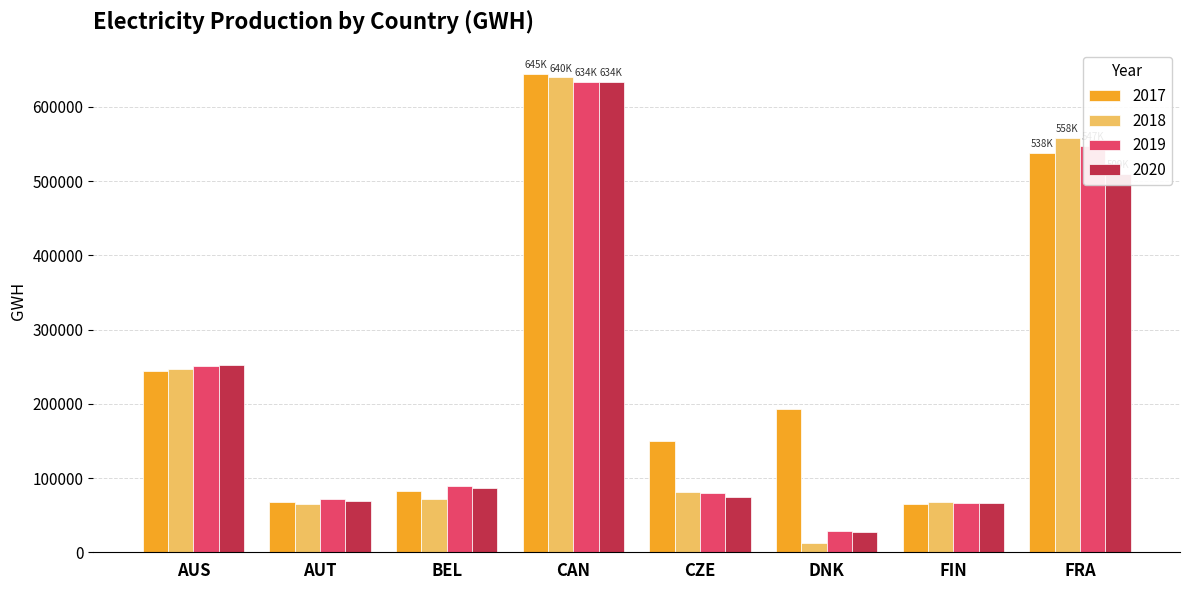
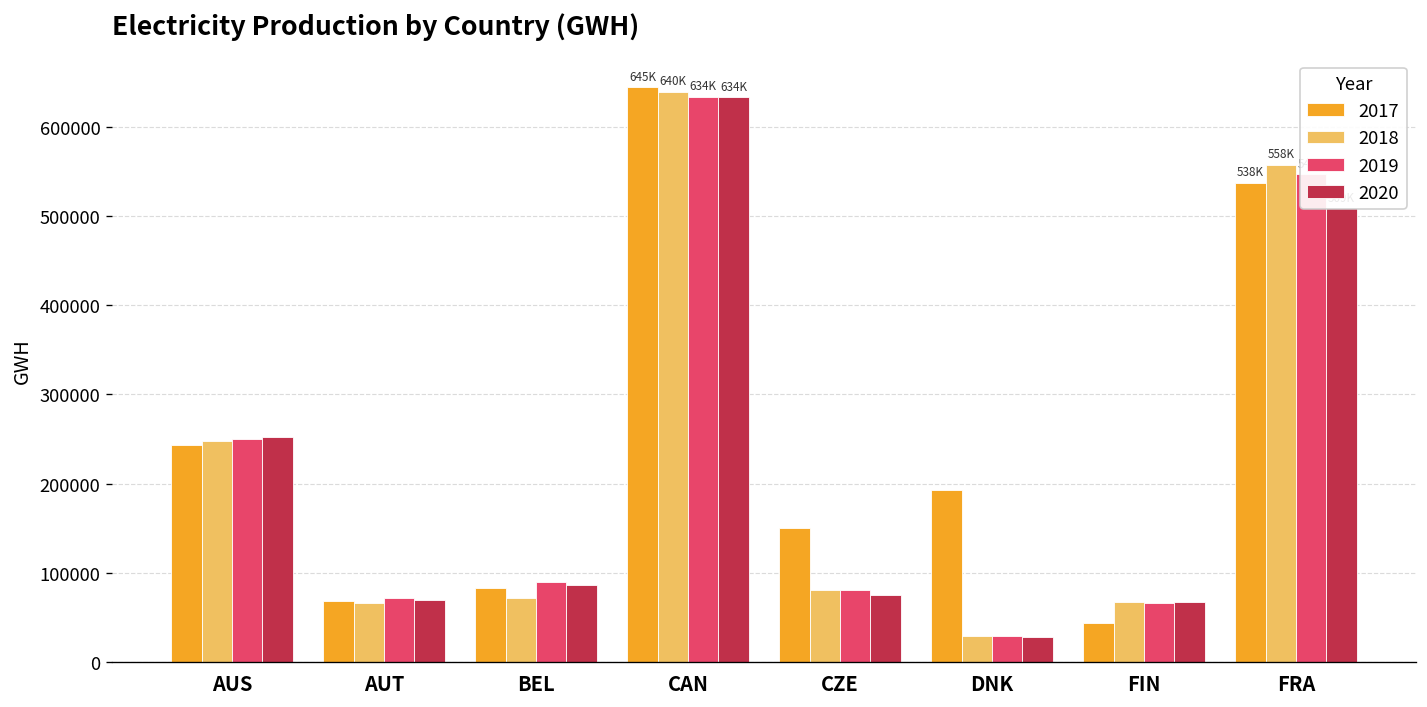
  {
    "2017": {
      "AUS": 240000,
      "AUT": 70000,
      "BEL": 80000,
      "CZE": 150000,
      "DNK": 190000,
-     "FIN": 70000
+     "FIN": 40000
    },
    "2018": {
      "AUS": 250000,
      "AUT": 70000,
      "BEL": 70000,
      "CZE": 80000,
-     "DNK": 10000,
+     "DNK": 30000,
      "FIN": 70000
    }
  }
